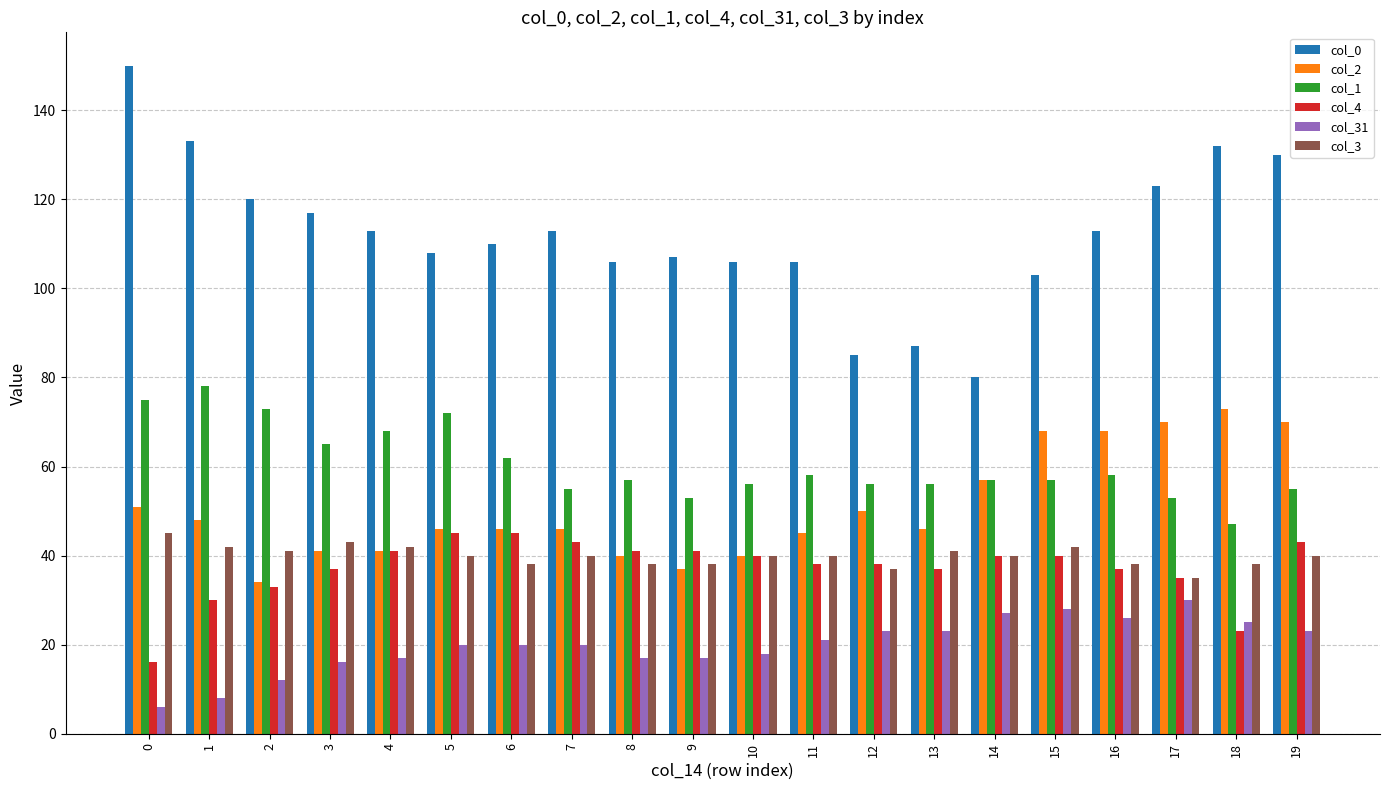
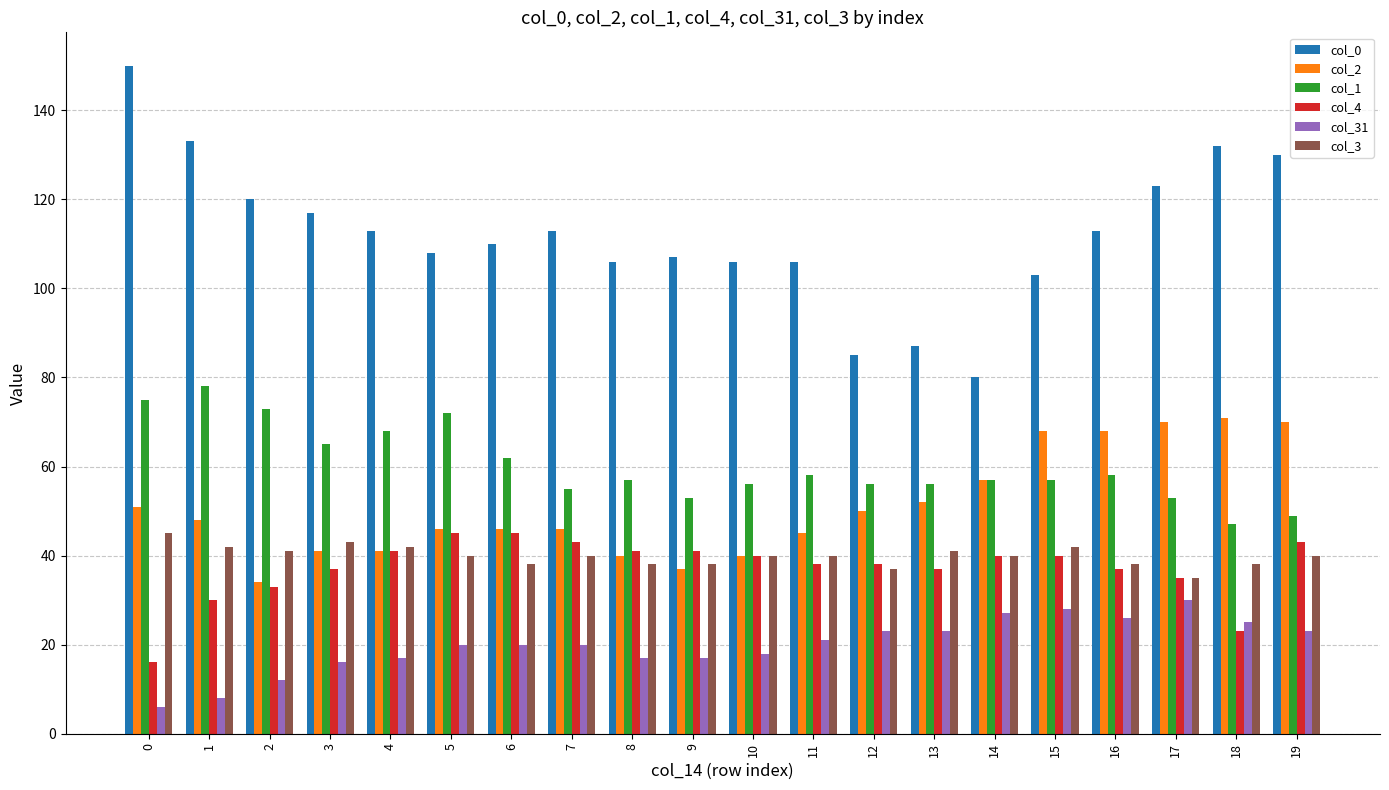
  {
    "col_0": {
      "0": 150,
      "1": 133,
      "2": 120,
      "3": 117,
      "4": 113,
      "5": 108,
      "6": 110,
      "7": 113,
      "8": 106,
      "9": 107,
      "10": 106,
      "11": 106,
      "12": 85,
      "13": 87,
      "14": 80,
      "15": 103,
      "16": 113,
      "17": 123,
      "18": 132,
      "19": 130
    },
    "col_2": {
      "0": 51,
      "1": 48,
      "2": 34,
      "3": 41,
      "4": 41,
      "5": 46,
      "6": 46,
      "7": 46,
      "8": 40,
      "9": 37,
      "10": 40,
      "11": 45,
      "12": 50,
-     "13": 46,
+     "13": 52,
      "14": 57,
      "15": 68,
      "16": 68,
      "17": 70,
-     "18": 73,
+     "18": 71,
      "19": 70
    },
    "col_1": {
      "0": 75,
      "1": 78,
      "2": 73,
      "3": 65,
      "4": 68,
      "5": 72,
      "6": 62,
      "7": 55,
      "8": 57,
      "9": 53,
      "10": 56,
      "11": 58,
      "12": 56,
      "13": 56,
      "14": 57,
      "15": 57,
      "16": 58,
      "17": 53,
      "18": 47,
-     "19": 55
+     "19": 49
    },
    "col_4": {
      "0": 16,
      "1": 30,
      "2": 33,
      "3": 37,
      "4": 41,
      "5": 45,
      "6": 45,
      "7": 43,
      "8": 41,
      "9": 41,
      "10": 40,
      "11": 38,
      "12": 38,
      "13": 37,
      "14": 40,
      "15": 40,
      "16": 37,
      "17": 35,
      "18": 23,
      "19": 43
    },
    "col_31": {
      "0": 6,
      "1": 8,
      "2": 12,
      "3": 16,
      "4": 17,
      "5": 20,
      "6": 20,
      "7": 20,
      "8": 17,
      "9": 17,
      "10": 18,
      "11": 21,
      "12": 23,
      "13": 23,
      "14": 27,
      "15": 28,
      "16": 26,
      "17": 30,
      "18": 25,
      "19": 23
    },
    "col_3": {
      "0": 45,
      "1": 42,
      "2": 41,
      "3": 43,
      "4": 42,
      "5": 40,
      "6": 38,
      "7": 40,
      "8": 38,
      "9": 38,
      "10": 40,
      "11": 40,
      "12": 37,
      "13": 41,
      "14": 40,
      "15": 42,
      "16": 38,
      "17": 35,
      "18": 38,
      "19": 40
    }
  }
